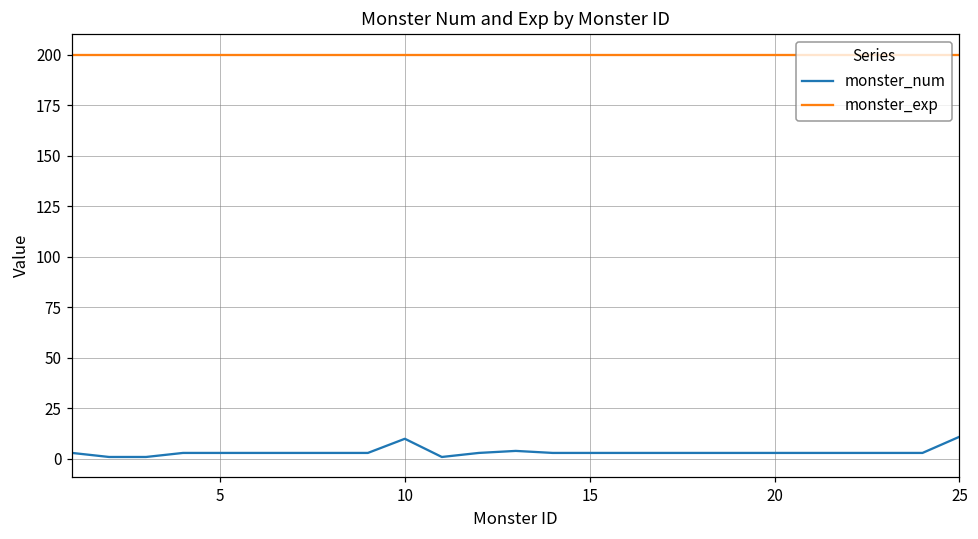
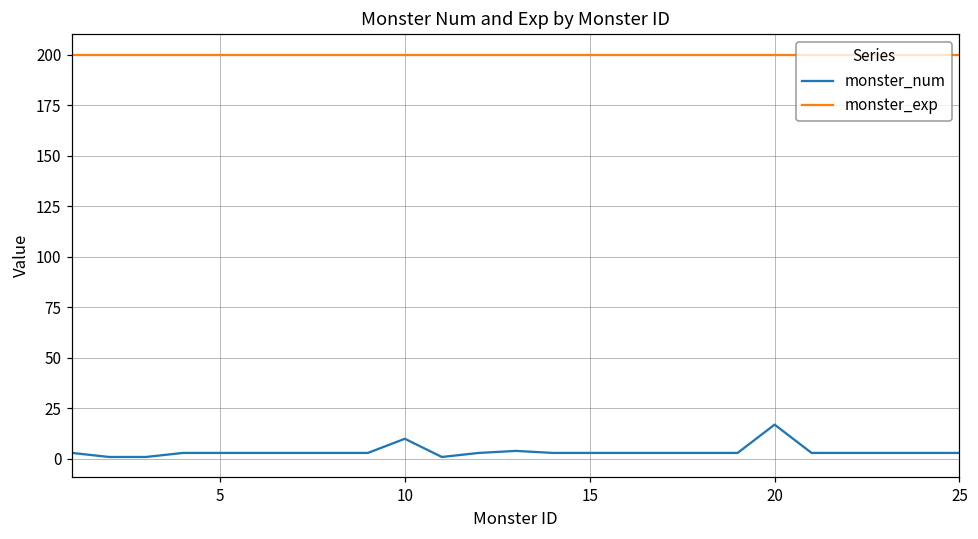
  {
    "monster_num": {
      "5": 3,
      "10": 10,
      "15": 3,
-     "20": 3,
-     "25": 11
+     "20": 17,
+     "25": 3
    },
    "monster_exp": {
      "5": 200,
      "10": 200,
      "15": 200,
      "20": 200,
      "25": 200
    }
  }
